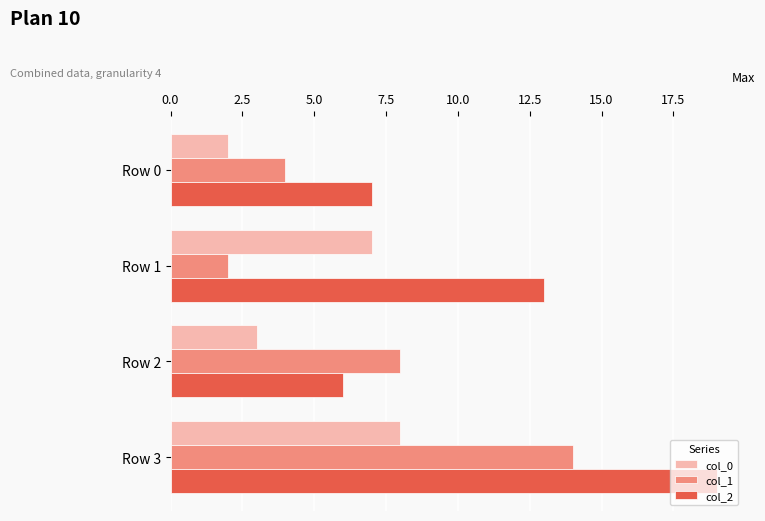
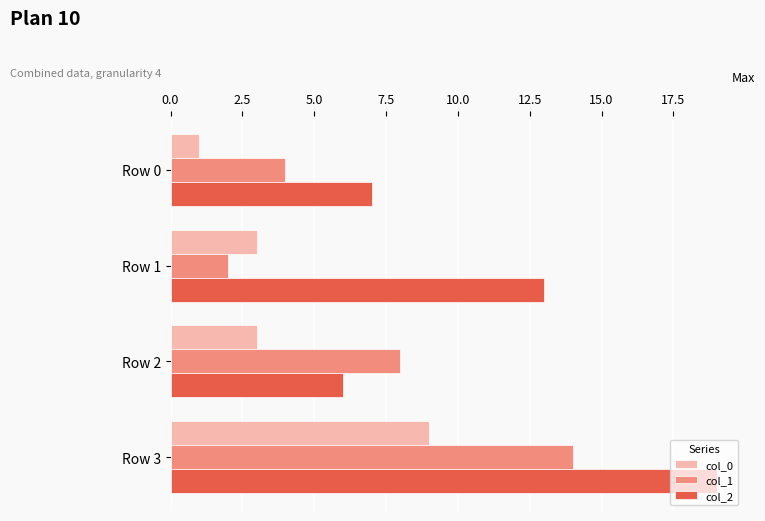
  {
    "col_0": {
-     "Row 0": 2,
-     "Row 1": 7,
+     "Row 0": 1,
+     "Row 1": 3,
      "Row 2": 3,
-     "Row 3": 8
+     "Row 3": 9
    },
    "col_1": {
      "Row 0": 4,
      "Row 1": 2,
      "Row 2": 8,
      "Row 3": 14
    },
    "col_2": {
      "Row 0": 7,
      "Row 1": 13,
      "Row 2": 6
    }
  }
